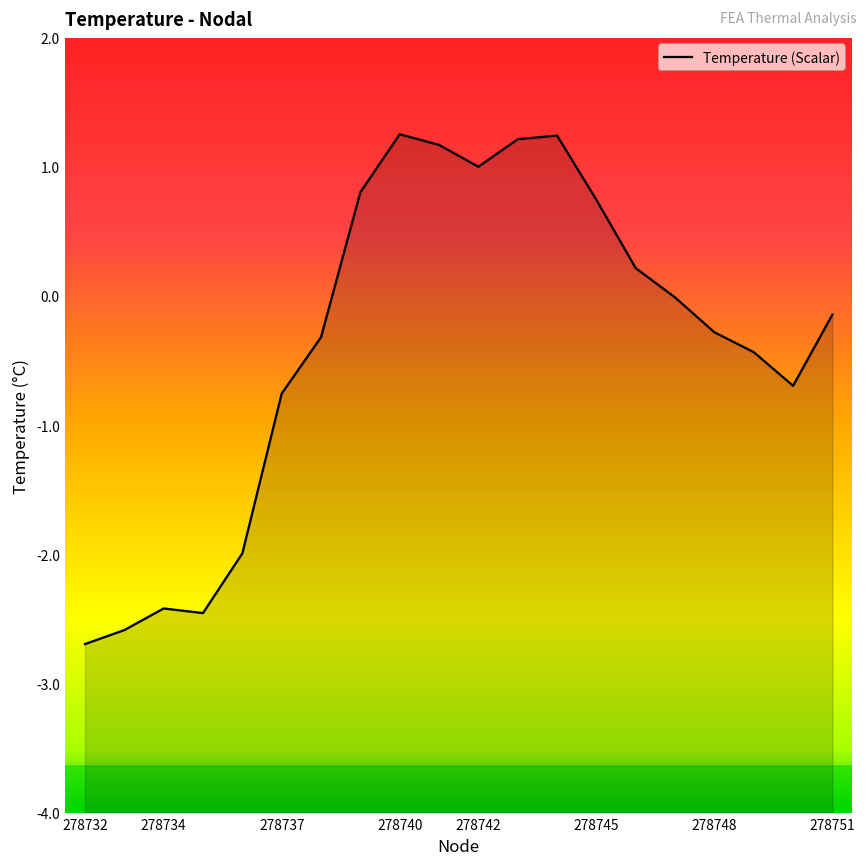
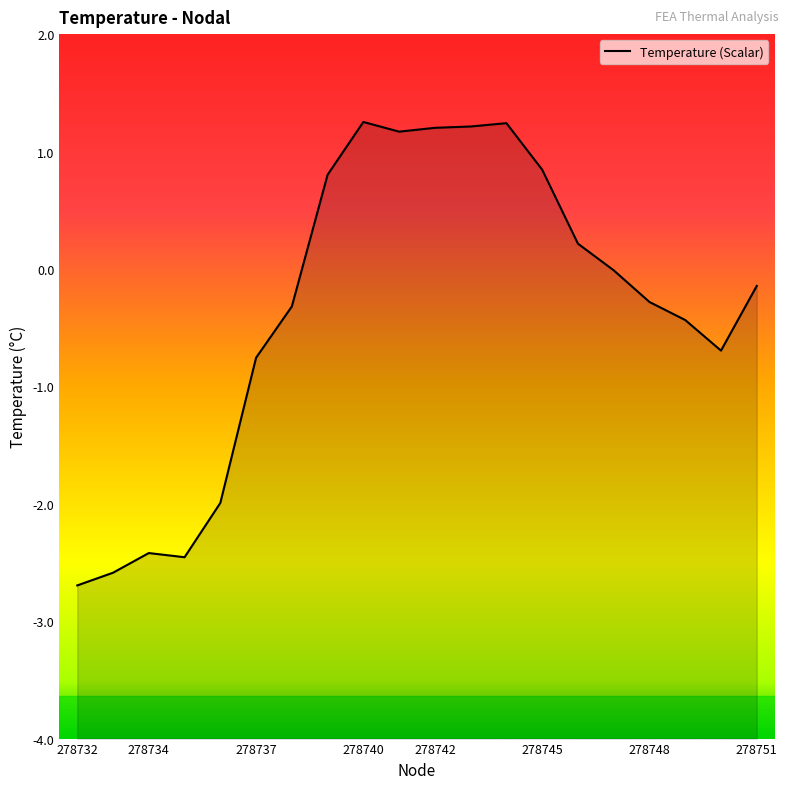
  {
    "278732": -2.70,
    "278734": -2.42,
    "278737": -0.76,
    "278740": 1.25,
-   "278742": 1.00,
-   "278745": 0.74,
+   "278742": 1.20,
+   "278745": 0.85,
    "278748": -0.28,
    "278751": -0.14
  }
